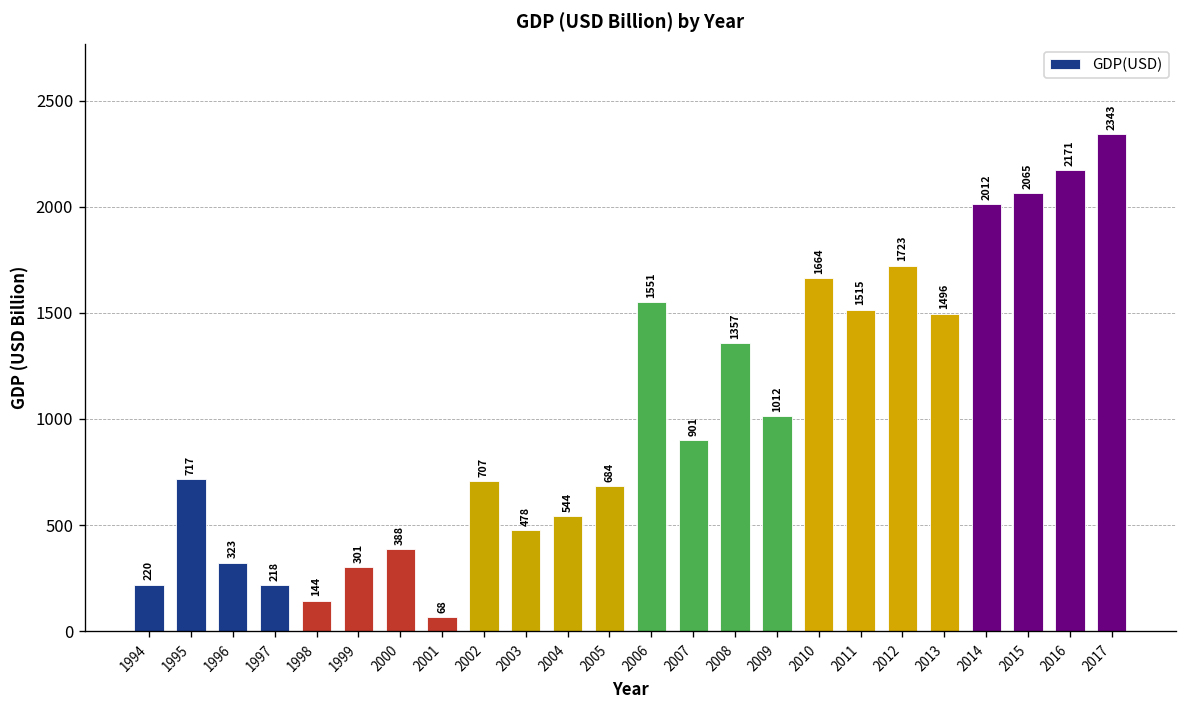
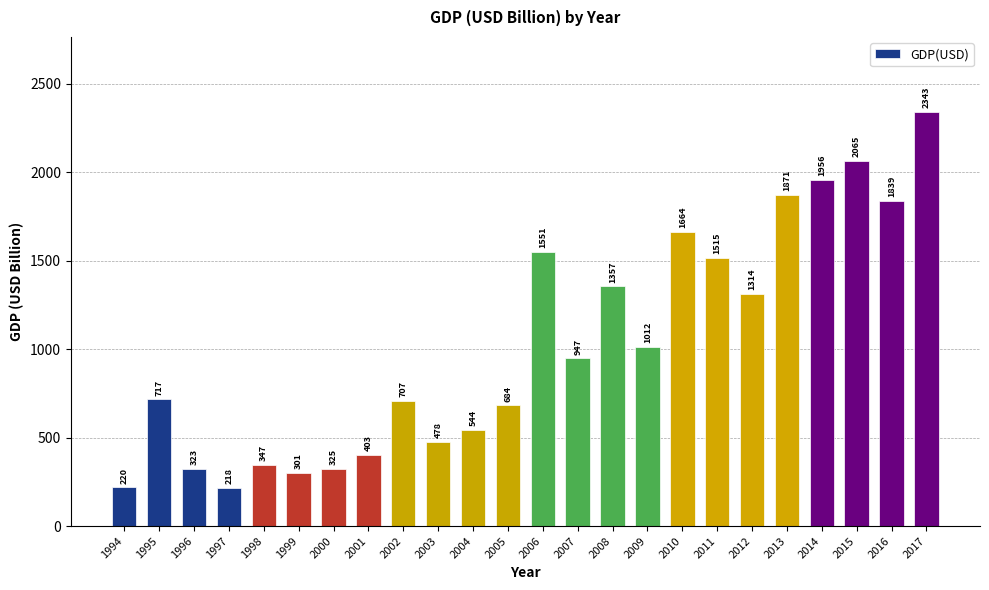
  {
    "1994": 220,
    "1995": 717,
    "1996": 323,
    "1997": 218,
-   "1998": 144,
+   "1998": 347,
    "1999": 301,
-   "2000": 388,
-   "2001": 68,
+   "2000": 325,
+   "2001": 403,
    "2002": 707,
    "2003": 478,
    "2004": 544,
    "2005": 684,
    "2006": 1551,
-   "2007": 901,
+   "2007": 947,
    "2008": 1357,
    "2009": 1012,
    "2010": 1664,
    "2011": 1515,
-   "2012": 1723,
-   "2013": 1496,
-   "2014": 2012,
+   "2012": 1314,
+   "2013": 1871,
+   "2014": 1956,
    "2015": 2065,
-   "2016": 2171,
+   "2016": 1839,
    "2017": 2343
  }
